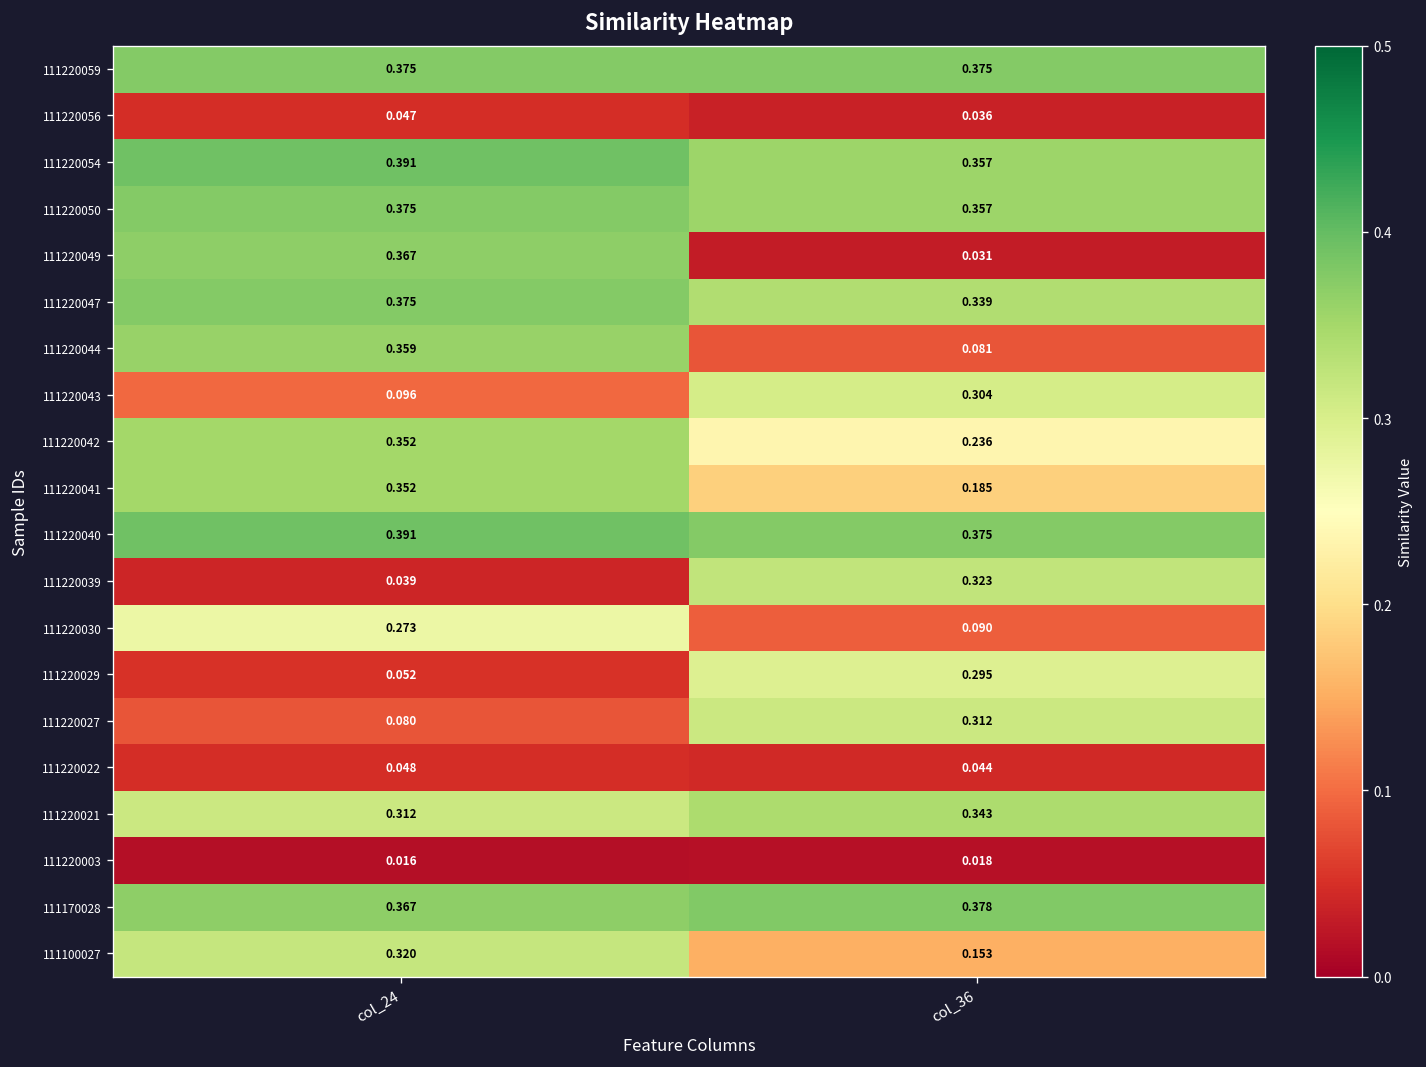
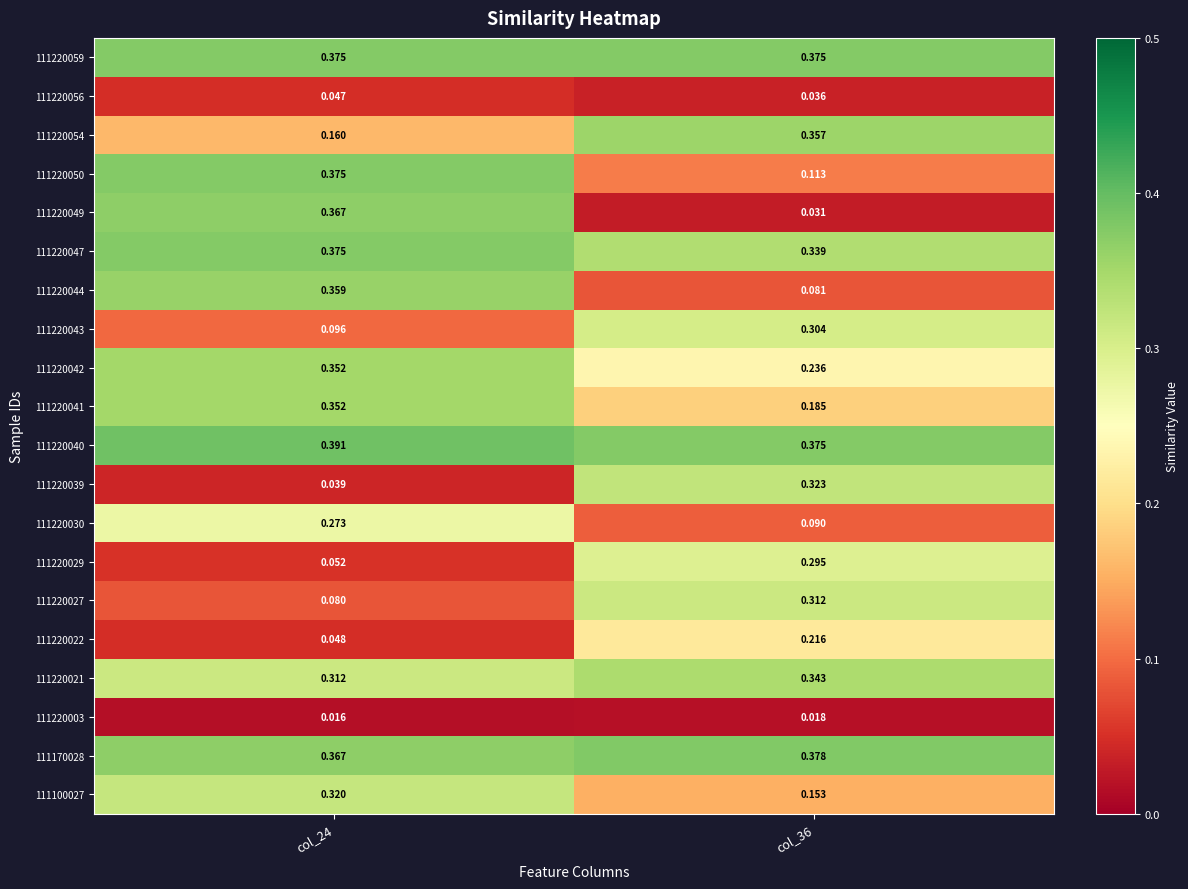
  {
    "111220059": {
      "col_24": 0.375,
      "col_36": 0.375
    },
    "111220056": {
      "col_24": 0.047,
      "col_36": 0.036
    },
    "111220054": {
-     "col_24": 0.391,
+     "col_24": 0.160,
      "col_36": 0.357
    },
    "111220050": {
      "col_24": 0.375,
-     "col_36": 0.357
+     "col_36": 0.113
    },
    "111220049": {
      "col_24": 0.367,
      "col_36": 0.031
    },
    "111220047": {
      "col_24": 0.375,
      "col_36": 0.339
    },
    "111220044": {
      "col_24": 0.359,
      "col_36": 0.081
    },
    "111220043": {
      "col_24": 0.096,
      "col_36": 0.304
    },
    "111220042": {
      "col_24": 0.352,
      "col_36": 0.236
    },
    "111220041": {
      "col_24": 0.352,
      "col_36": 0.185
    },
    "111220040": {
      "col_24": 0.391,
      "col_36": 0.375
    },
    "111220039": {
      "col_24": 0.039,
      "col_36": 0.323
    },
    "111220030": {
      "col_24": 0.273,
      "col_36": 0.090
    },
    "111220029": {
      "col_24": 0.052,
      "col_36": 0.295
    },
    "111220027": {
      "col_24": 0.080,
      "col_36": 0.312
    },
    "111220022": {
      "col_24": 0.048,
-     "col_36": 0.044
+     "col_36": 0.216
    },
    "111220021": {
      "col_24": 0.312,
      "col_36": 0.343
    },
    "111220003": {
      "col_24": 0.016,
      "col_36": 0.018
    },
    "111170028": {
      "col_24": 0.367,
      "col_36": 0.378
    },
    "111100027": {
      "col_24": 0.320,
      "col_36": 0.153
    }
  }
